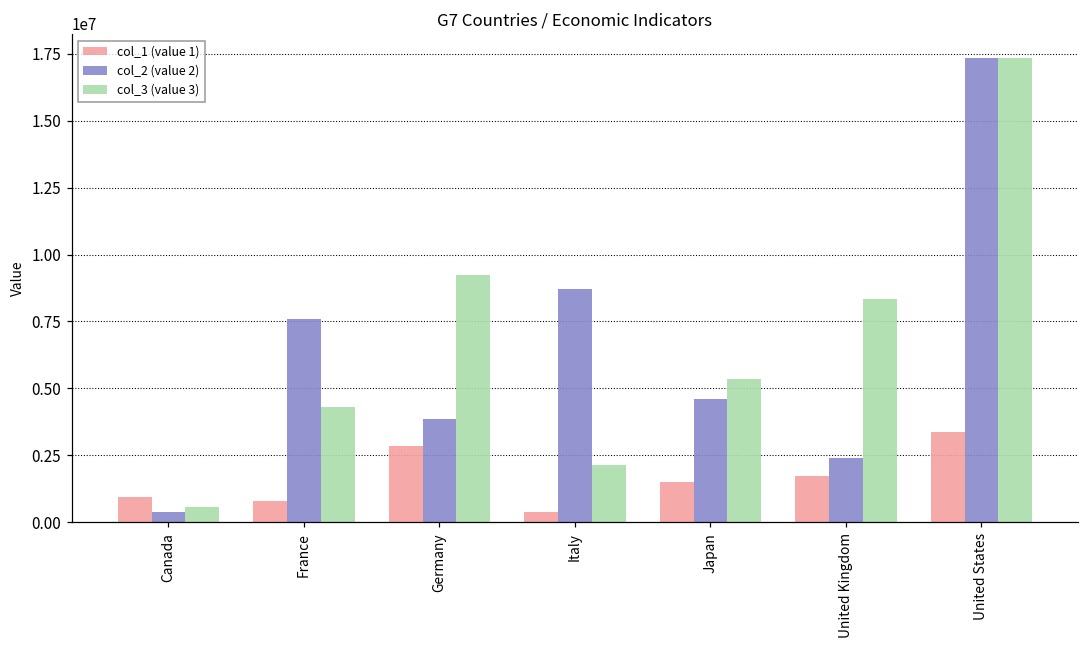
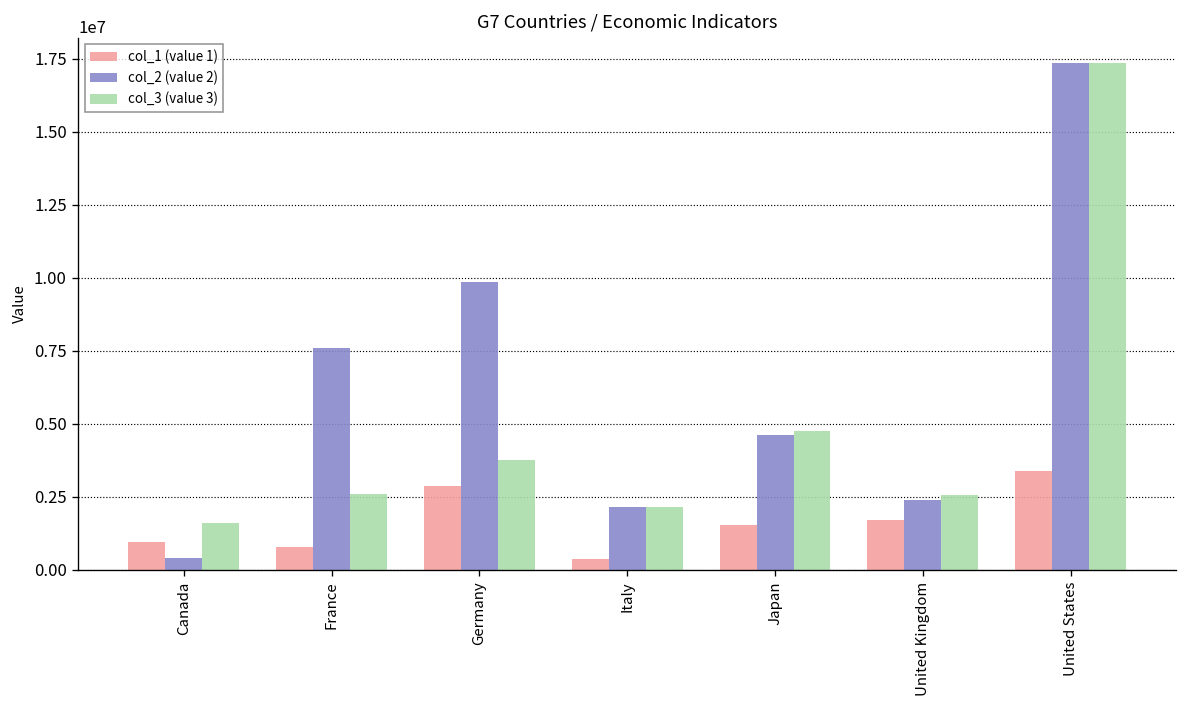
  {
    "col_1 (value 1)": {
      "Canada": 900000,
      "France": 800000,
      "Germany": 2900000,
      "Italy": 400000,
      "Japan": 1500000,
      "United Kingdom": 1700000,
      "United States": 3400000
    },
    "col_2 (value 2)": {
      "Canada": 400000,
      "France": 7600000,
-     "Germany": 3900000,
-     "Italy": 8700000,
+     "Germany": 9800000,
+     "Italy": 2200000,
      "Japan": 4600000,
      "United Kingdom": 2400000,
      "United States": 17300000
    },
    "col_3 (value 3)": {
-     "Canada": 600000,
-     "France": 4300000,
-     "Germany": 9200000,
+     "Canada": 1600000,
+     "France": 2600000,
+     "Germany": 3700000,
      "Italy": 2100000,
-     "Japan": 5300000,
-     "United Kingdom": 8300000,
+     "Japan": 4800000,
+     "United Kingdom": 2600000,
      "United States": 17300000
    }
  }
